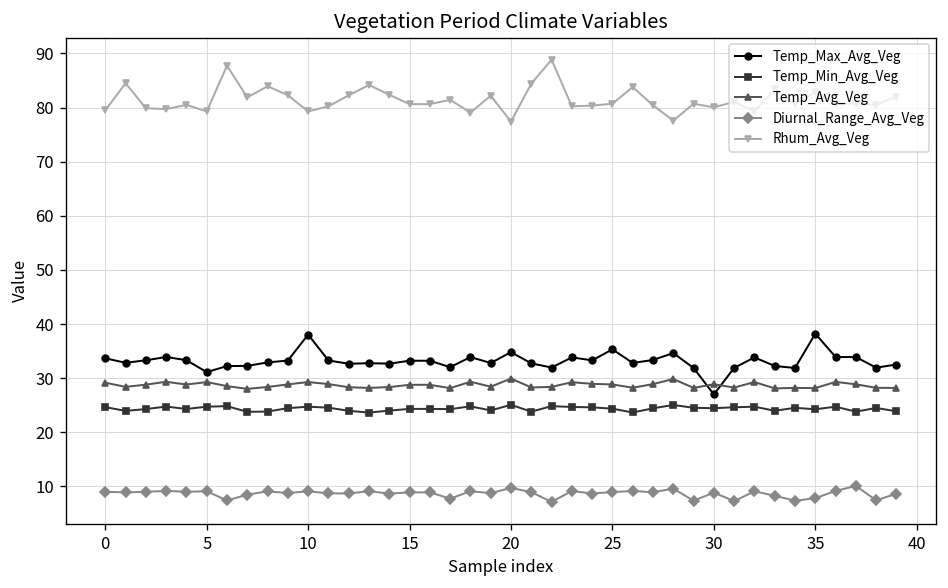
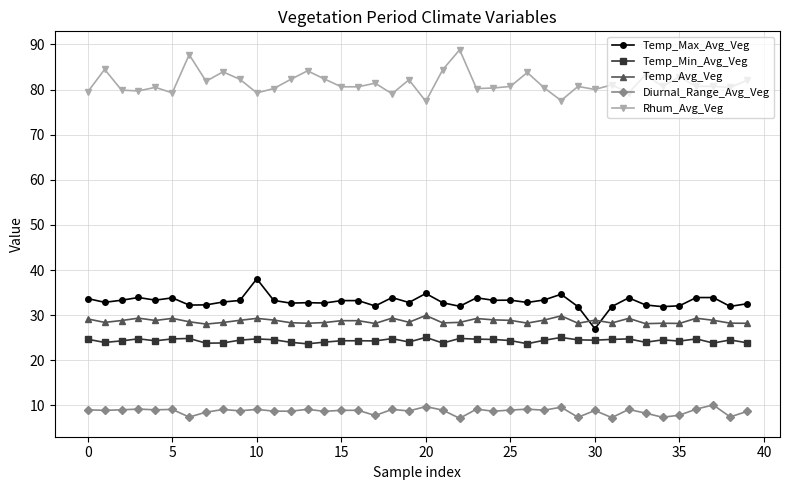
  {
    "Temp_Max_Avg_Veg": {
      "0": 34,
-     "5": 31,
+     "5": 34,
      "10": 38,
      "15": 33,
      "20": 35,
-     "25": 35,
+     "25": 33,
      "30": 27,
-     "35": 38
+     "35": 32
    }
  }
